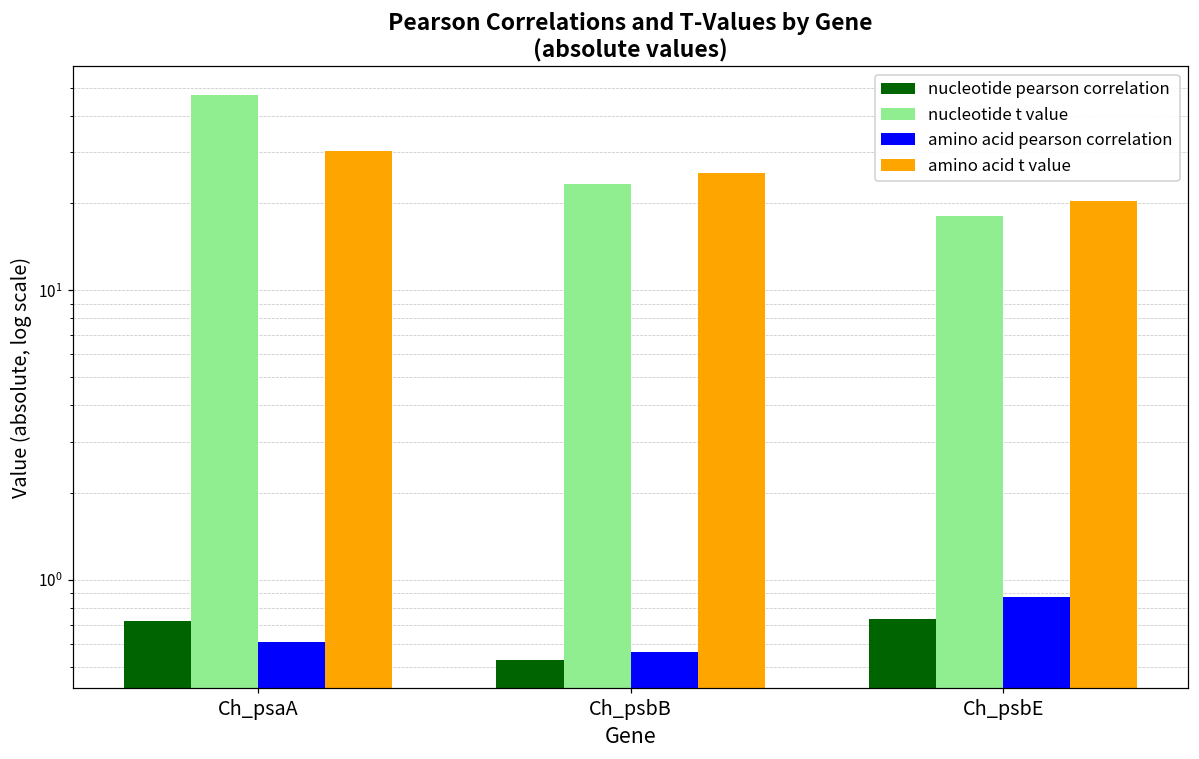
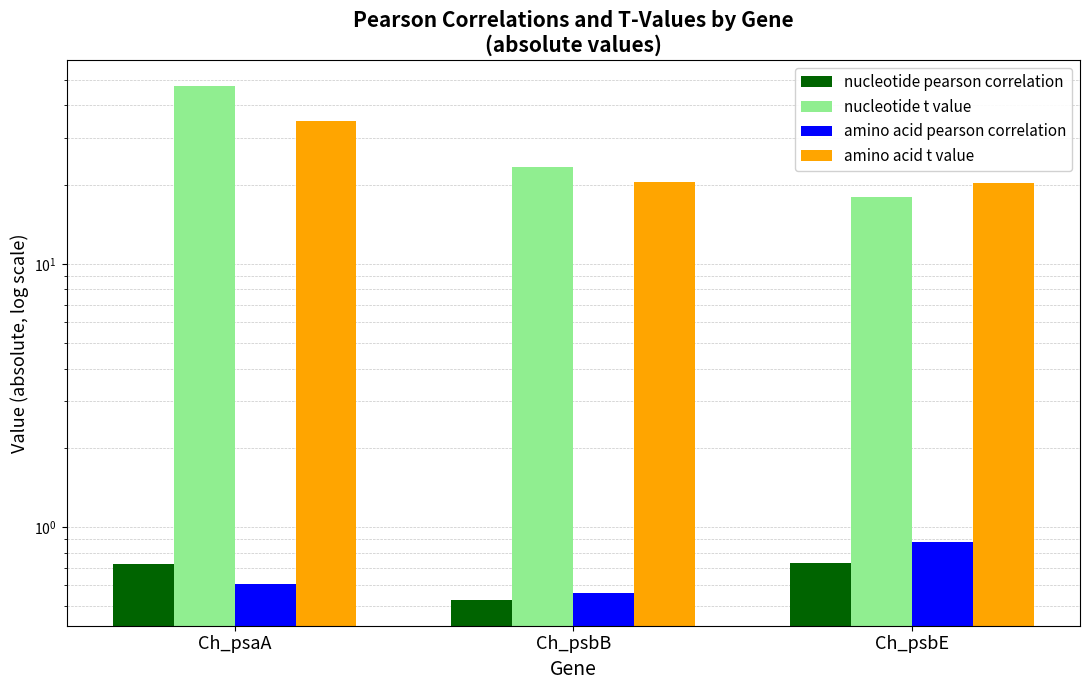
  {
    "nucleotide pearson correlation": {
      "Ch_psaA": 0.72,
      "Ch_psbB": 0.53,
      "Ch_psbE": 0.73
    },
    "nucleotide t value": {
      "Ch_psaA": 47,
      "Ch_psbB": 23,
      "Ch_psbE": 18
    },
    "amino acid pearson correlation": {
      "Ch_psaA": 0.61,
      "Ch_psbB": 0.56,
      "Ch_psbE": 0.87
    },
    "amino acid t value": {
-     "Ch_psaA": 30,
-     "Ch_psbB": 25,
+     "Ch_psaA": 35,
+     "Ch_psbB": 20,
      "Ch_psbE": 20
    }
  }
